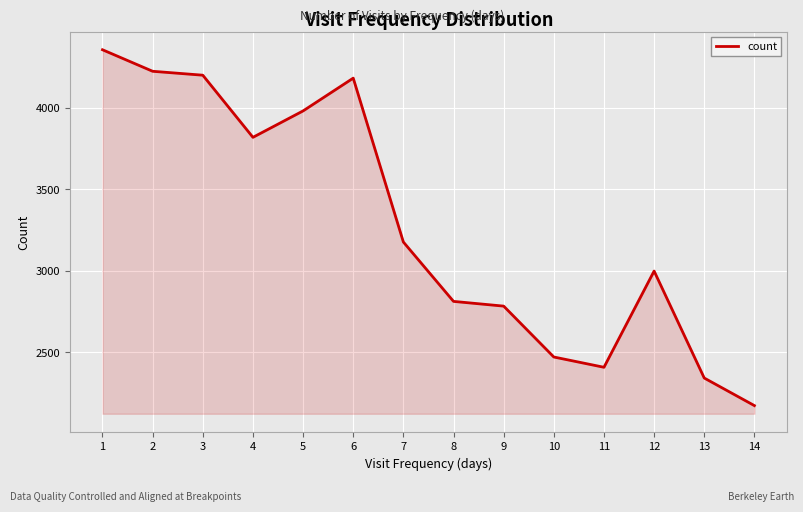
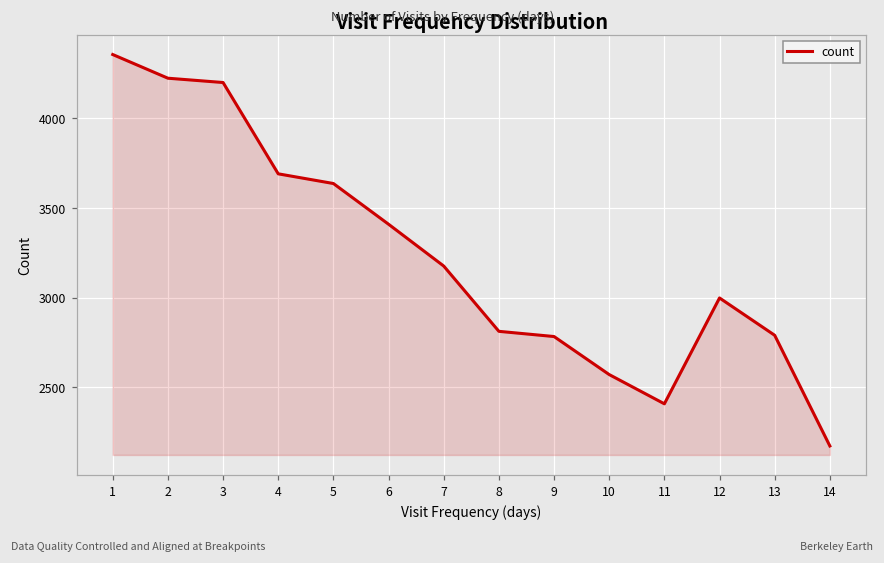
  {
    "1": 4360,
    "2": 4220,
    "3": 4200,
-   "4": 3820,
-   "5": 3980,
-   "6": 4180,
+   "4": 3690,
+   "5": 3640,
+   "6": 3410,
    "7": 3180,
    "8": 2810,
    "9": 2780,
-   "10": 2470,
+   "10": 2570,
    "11": 2410,
    "12": 3000,
-   "13": 2340,
+   "13": 2790,
    "14": 2170
  }
